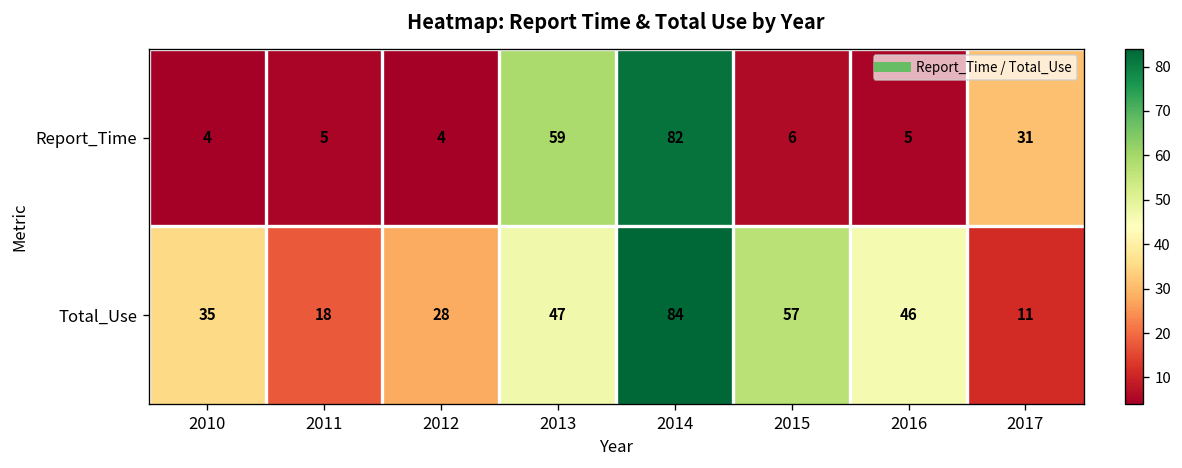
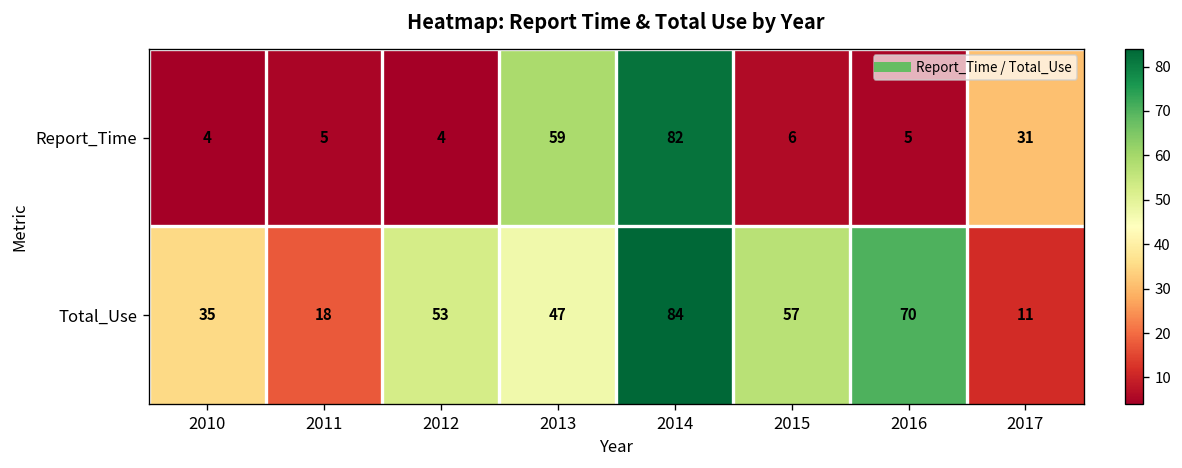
  {
    "Report_Time": {
      "2010": 4,
      "2011": 5,
      "2012": 4,
      "2013": 59,
      "2014": 82,
      "2015": 6,
      "2016": 5,
      "2017": 31
    },
    "Total_Use": {
      "2010": 35,
      "2011": 18,
-     "2012": 28,
+     "2012": 53,
      "2013": 47,
      "2014": 84,
      "2015": 57,
-     "2016": 46,
+     "2016": 70,
      "2017": 11
    }
  }
